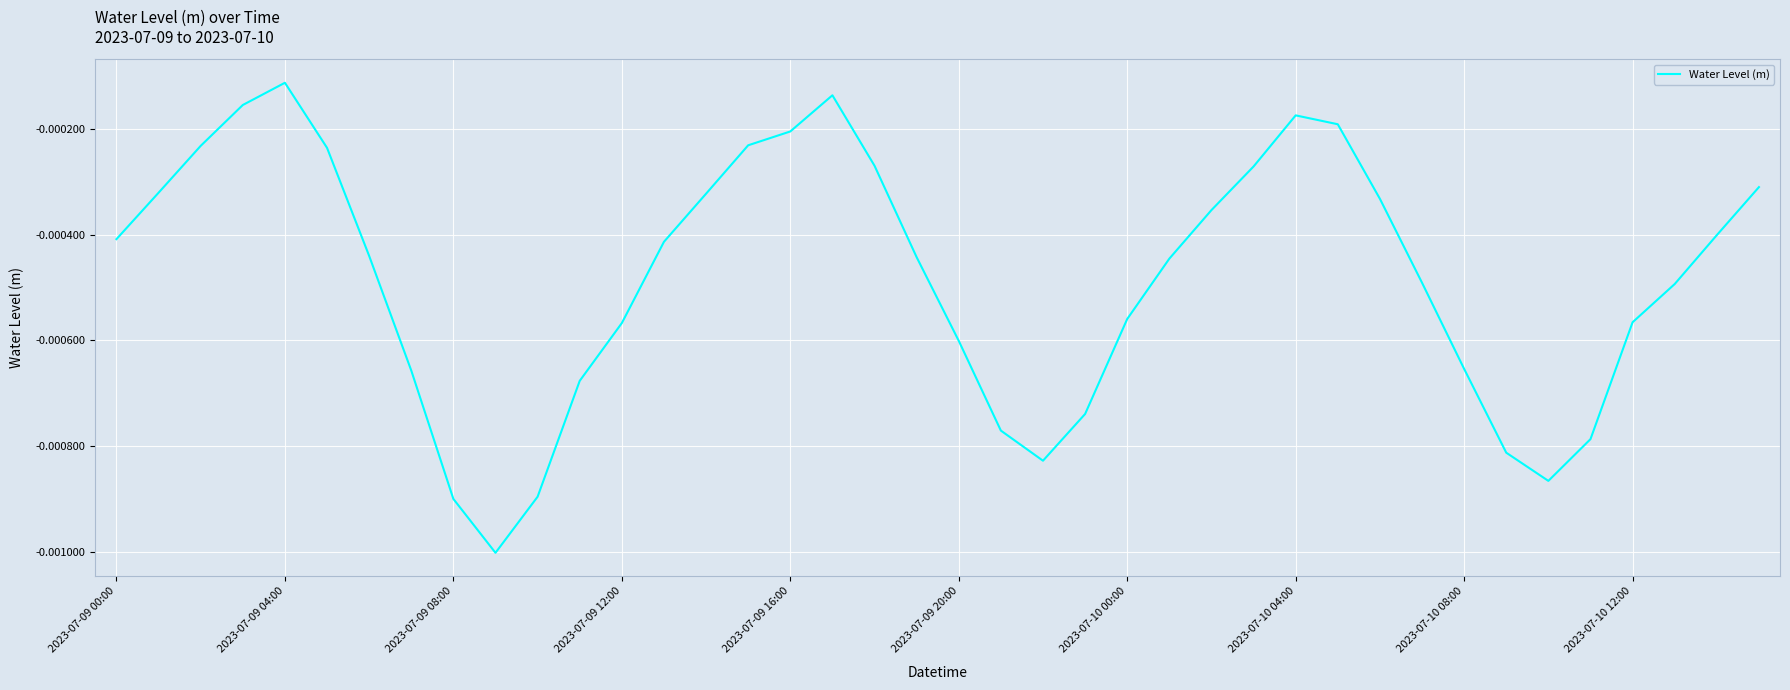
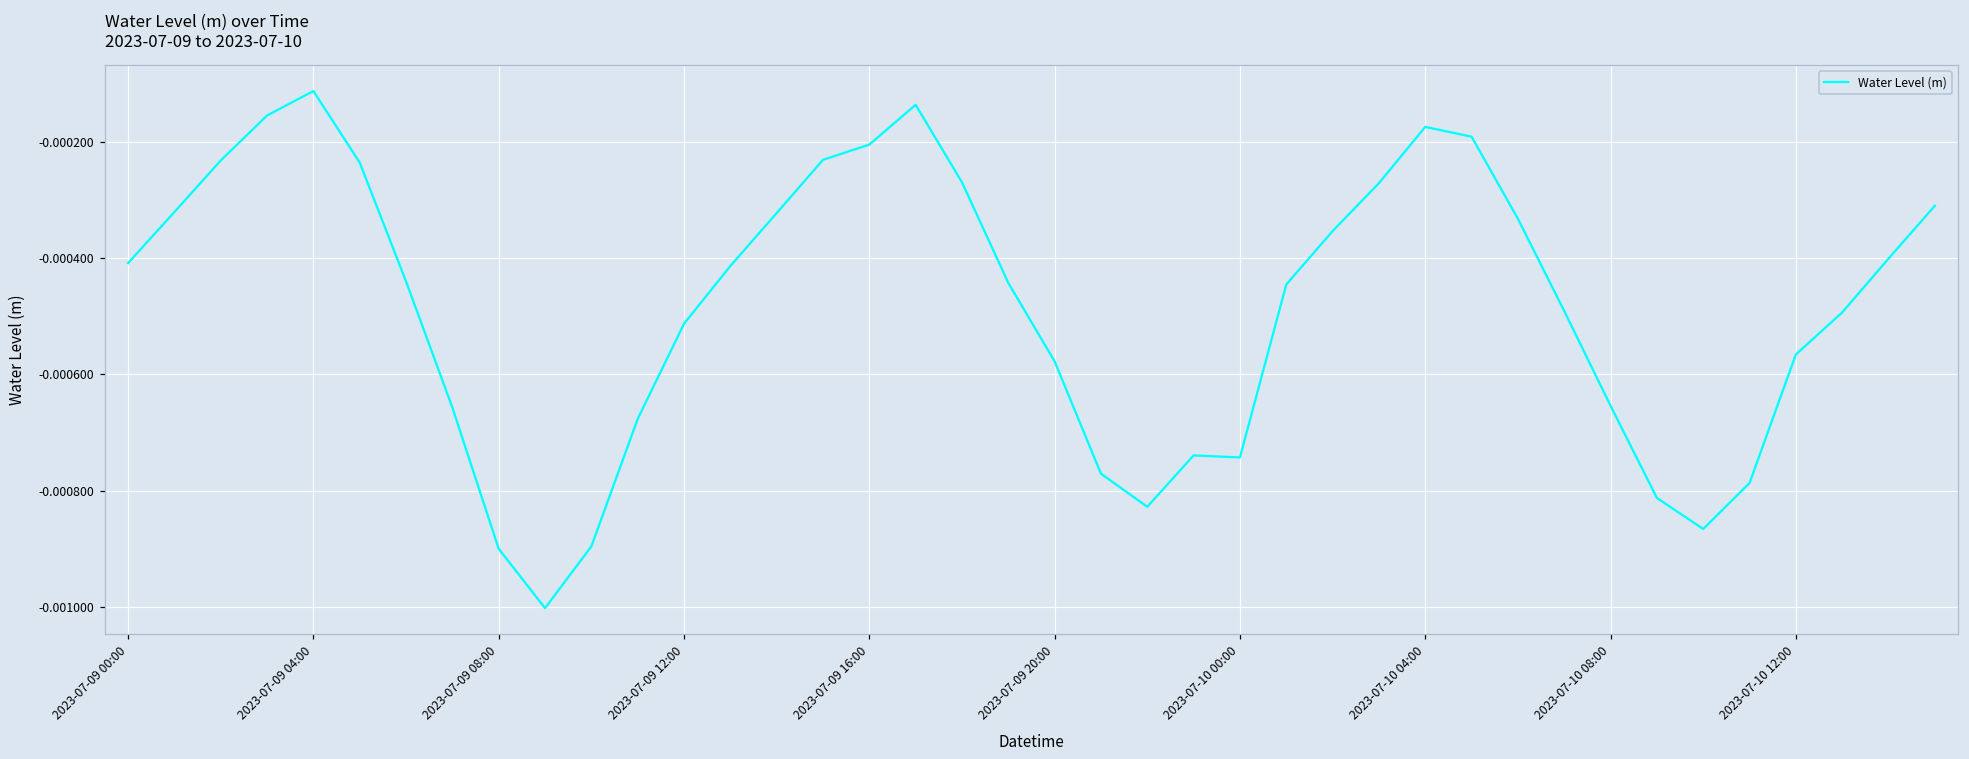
  {
    "2023-07-09 00:00": -0.00041,
    "2023-07-09 04:00": -0.00011,
    "2023-07-09 08:00": -0.00090,
-   "2023-07-09 12:00": -0.00057,
+   "2023-07-09 12:00": -0.00051,
    "2023-07-09 16:00": -0.00020,
-   "2023-07-09 20:00": -0.00060,
-   "2023-07-10 00:00": -0.00056,
+   "2023-07-09 20:00": -0.00058,
+   "2023-07-10 00:00": -0.00074,
    "2023-07-10 04:00": -0.00017,
    "2023-07-10 08:00": -0.00065,
    "2023-07-10 12:00": -0.00057
  }
